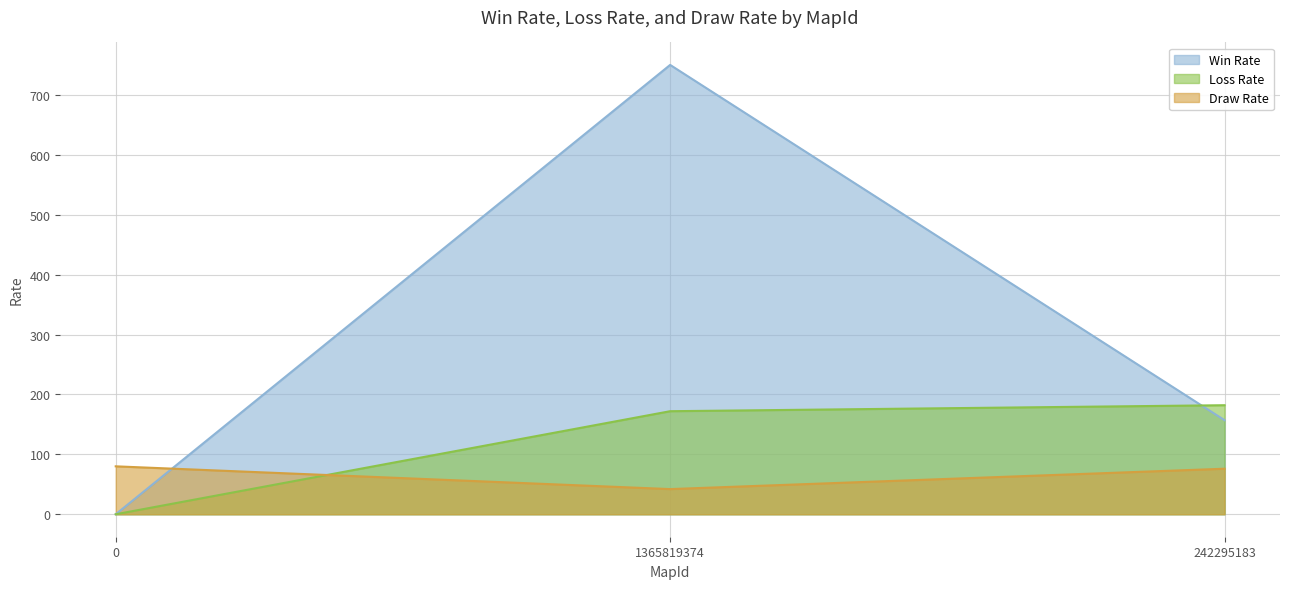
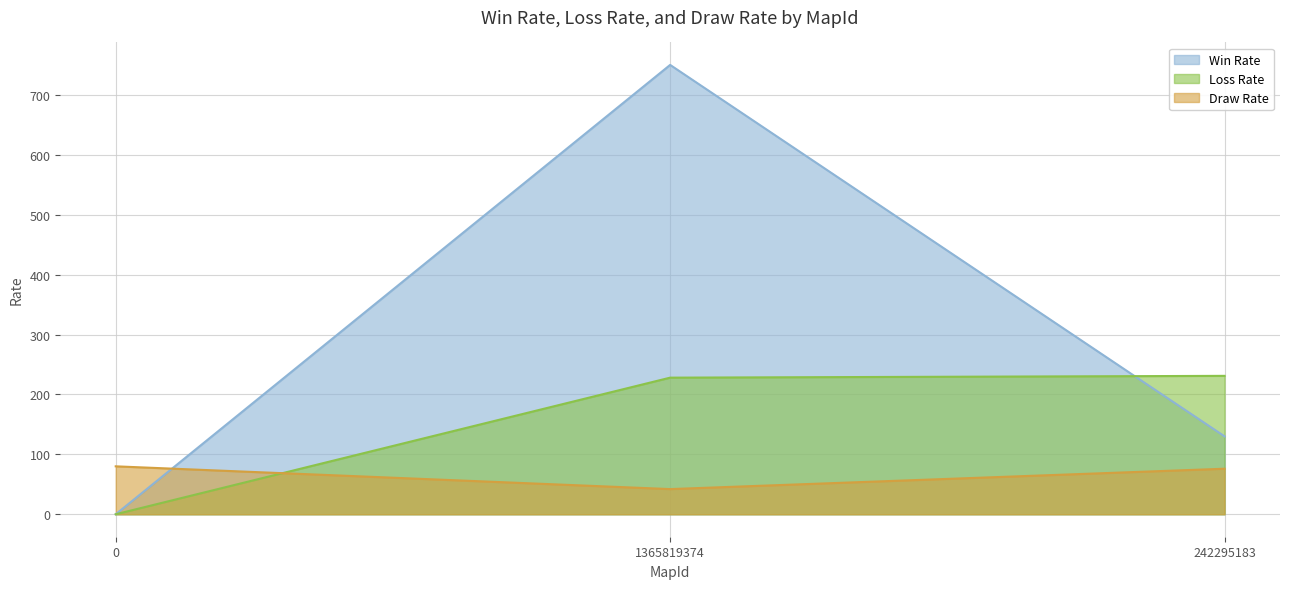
  {
    "Win Rate": {
      "1365819374": 750,
-     "242295183": 160
+     "242295183": 130
    },
    "Loss Rate": {
-     "1365819374": 170,
-     "242295183": 180
+     "1365819374": 230,
+     "242295183": 230
    },
    "Draw Rate": {
      "0": 80,
      "1365819374": 40,
      "242295183": 80
    }
  }
